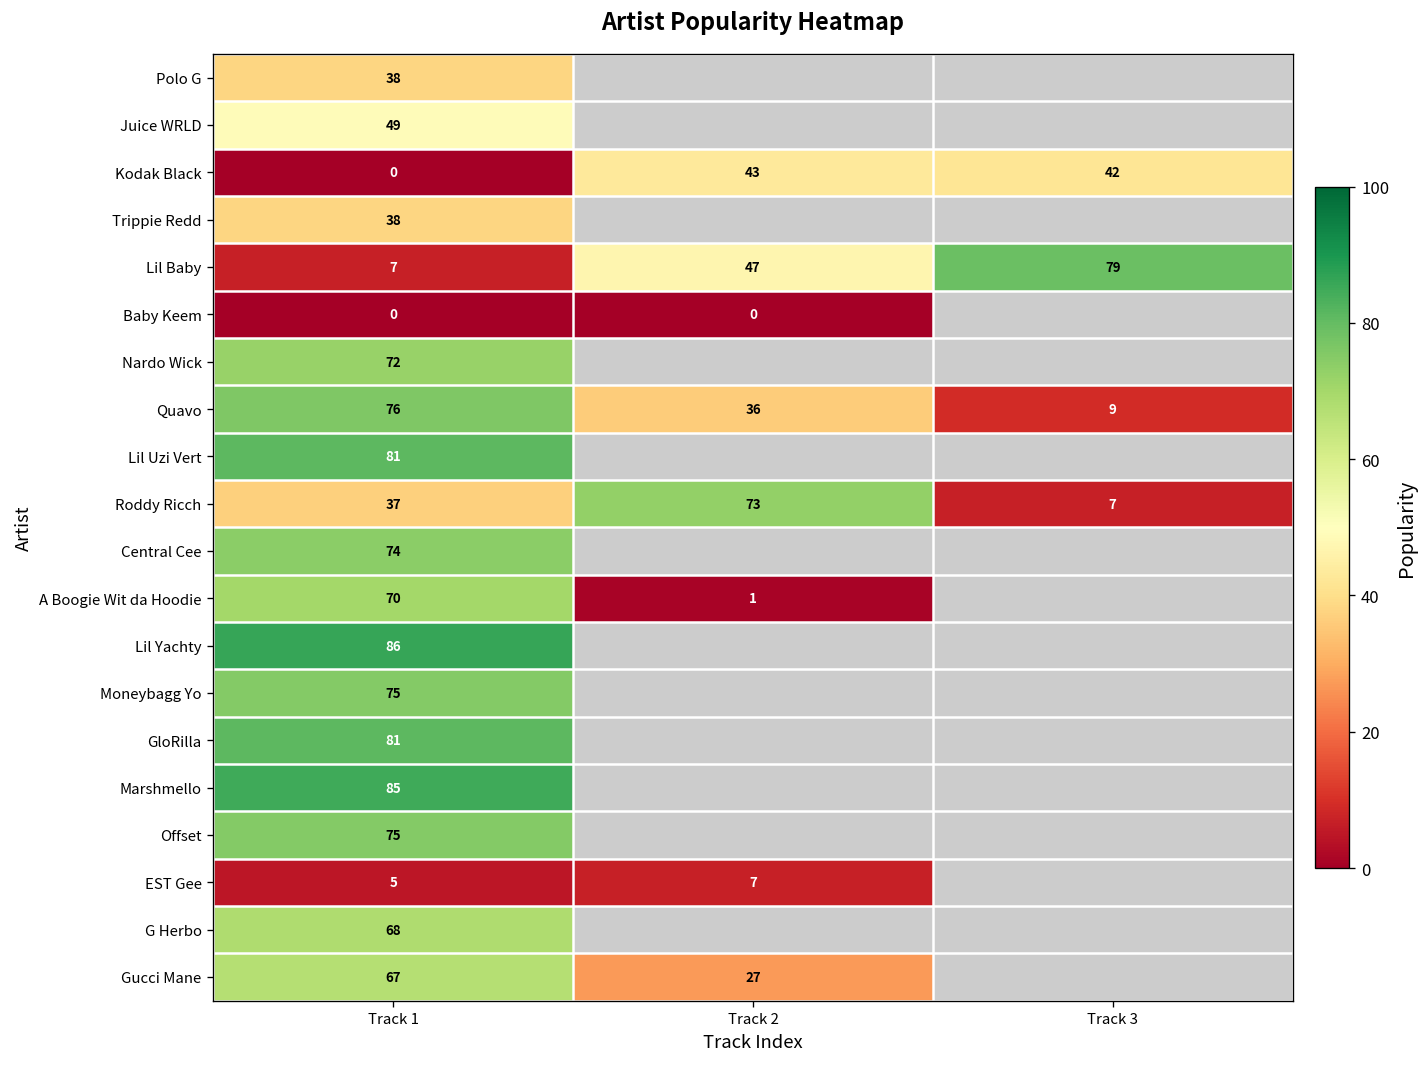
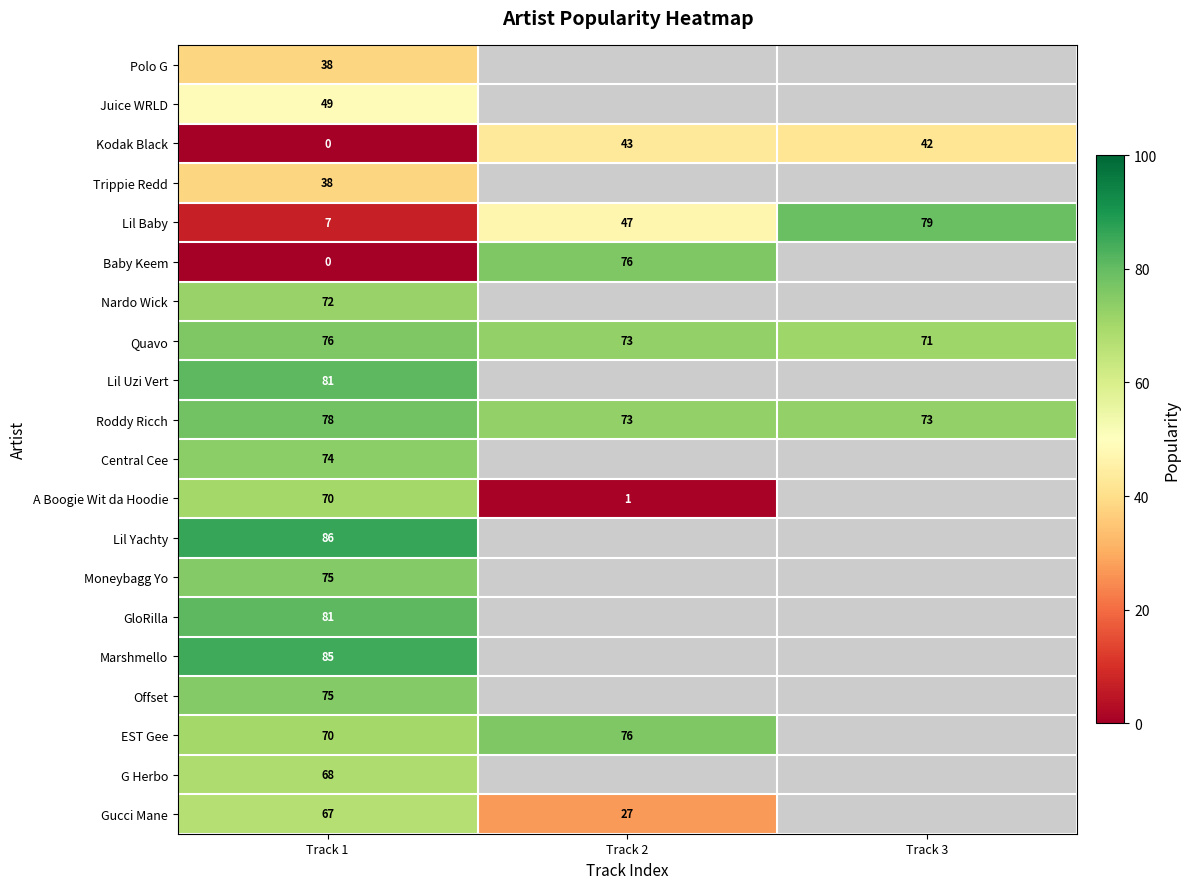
  {
    "Polo G": {
      "Track 1": 38
    },
    "Juice WRLD": {
      "Track 1": 49
    },
    "Kodak Black": {
      "Track 1": 0,
      "Track 2": 43,
      "Track 3": 42
    },
    "Trippie Redd": {
      "Track 1": 38
    },
    "Lil Baby": {
      "Track 1": 7,
      "Track 2": 47,
      "Track 3": 79
    },
    "Baby Keem": {
      "Track 1": 0,
-     "Track 2": 0
+     "Track 2": 76
    },
    "Nardo Wick": {
      "Track 1": 72
    },
    "Quavo": {
      "Track 1": 76,
-     "Track 2": 36,
-     "Track 3": 9
+     "Track 2": 73,
+     "Track 3": 71
    },
    "Lil Uzi Vert": {
      "Track 1": 81
    },
    "Roddy Ricch": {
-     "Track 1": 37,
+     "Track 1": 78,
      "Track 2": 73,
-     "Track 3": 7
+     "Track 3": 73
    },
    "Central Cee": {
      "Track 1": 74
    },
    "A Boogie Wit da Hoodie": {
      "Track 1": 70,
      "Track 2": 1
    },
    "Lil Yachty": {
      "Track 1": 86
    },
    "Moneybagg Yo": {
      "Track 1": 75
    },
    "GloRilla": {
      "Track 1": 81
    },
    "Marshmello": {
      "Track 1": 85
    },
    "Offset": {
      "Track 1": 75
    },
    "EST Gee": {
-     "Track 1": 5,
-     "Track 2": 7
+     "Track 1": 70,
+     "Track 2": 76
    },
    "G Herbo": {
      "Track 1": 68
    },
    "Gucci Mane": {
      "Track 1": 67,
      "Track 2": 27
    }
  }
